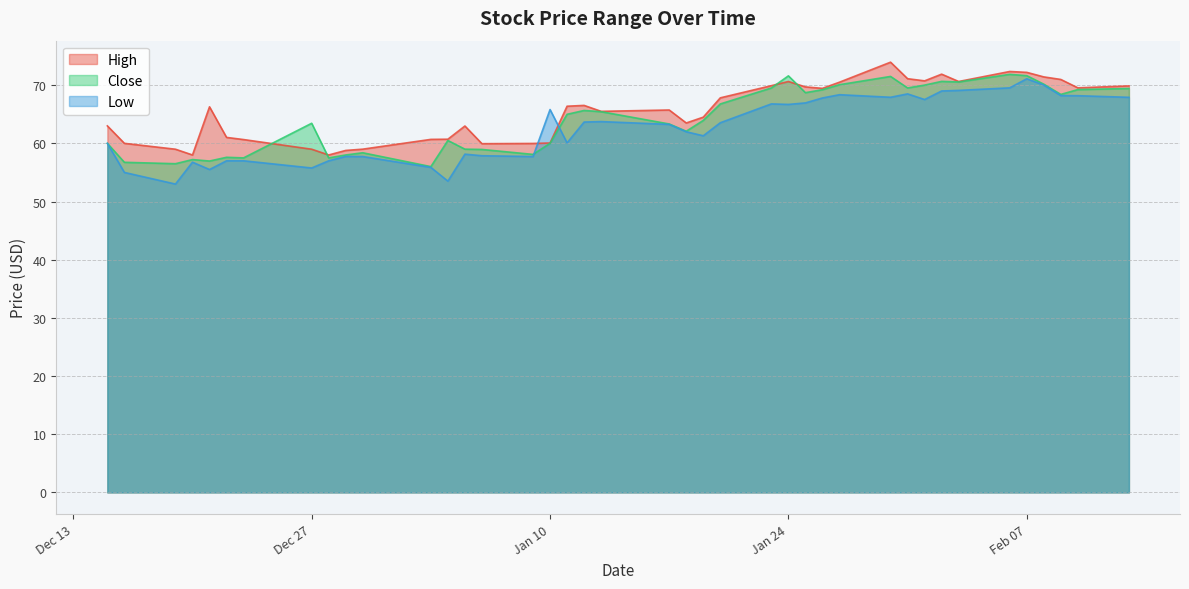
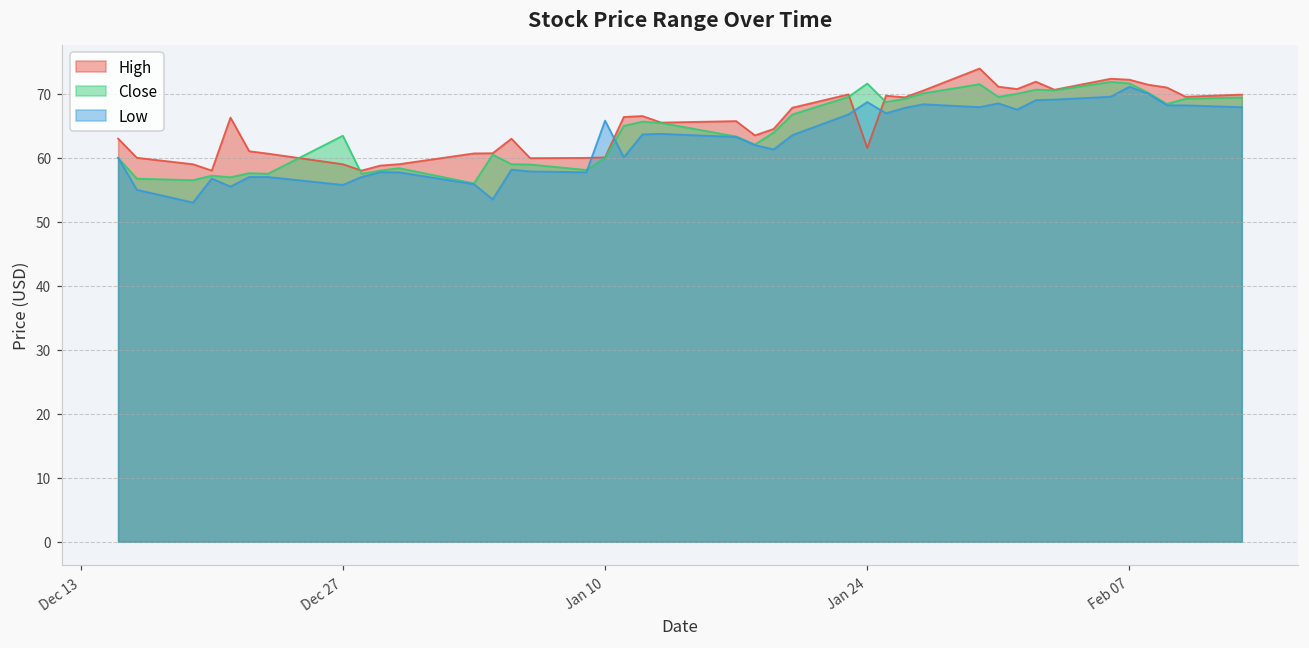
  {
    "High": {
      "Dec 27": 59,
-     "Jan 24": 71,
+     "Jan 24": 62,
      "Feb 07": 72
    },
    "Close": {
      "Dec 27": 63,
      "Jan 24": 72,
      "Feb 07": 72
    },
    "Low": {
      "Dec 27": 56,
      "Jan 10": 66,
-     "Jan 24": 67,
+     "Jan 24": 69,
      "Feb 07": 71
    }
  }
